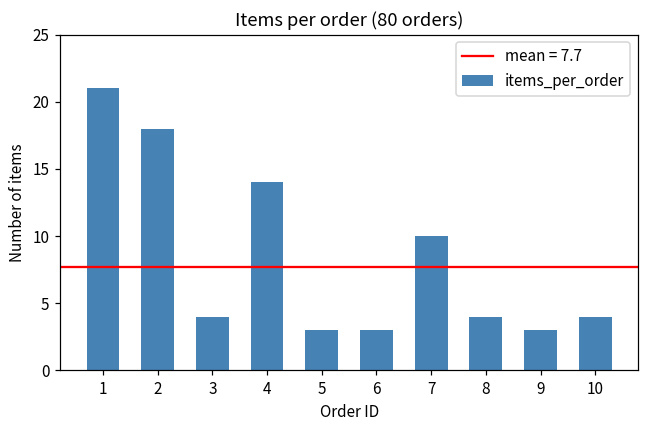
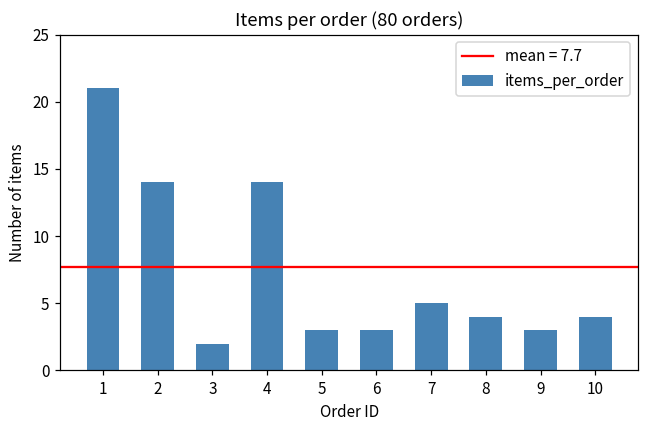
  {
    "1": 21,
-   "2": 18,
-   "3": 4,
+   "2": 14,
+   "3": 2,
    "4": 14,
    "5": 3,
    "6": 3,
-   "7": 10,
+   "7": 5,
    "8": 4,
    "9": 3,
    "10": 4
  }
